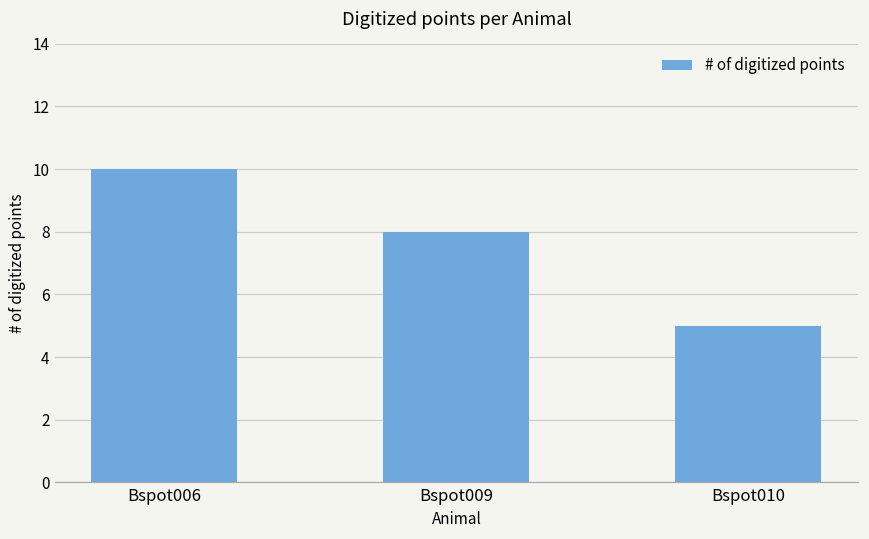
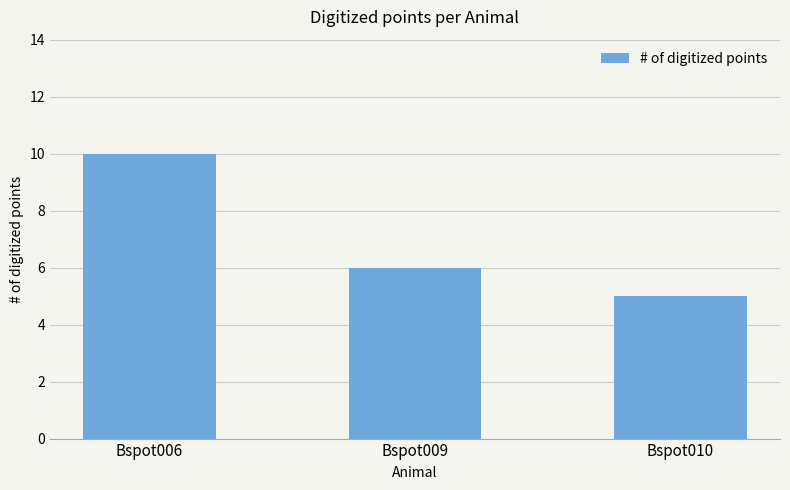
  {
    "Bspot006": 10,
-   "Bspot009": 8,
+   "Bspot009": 6,
    "Bspot010": 5
  }
